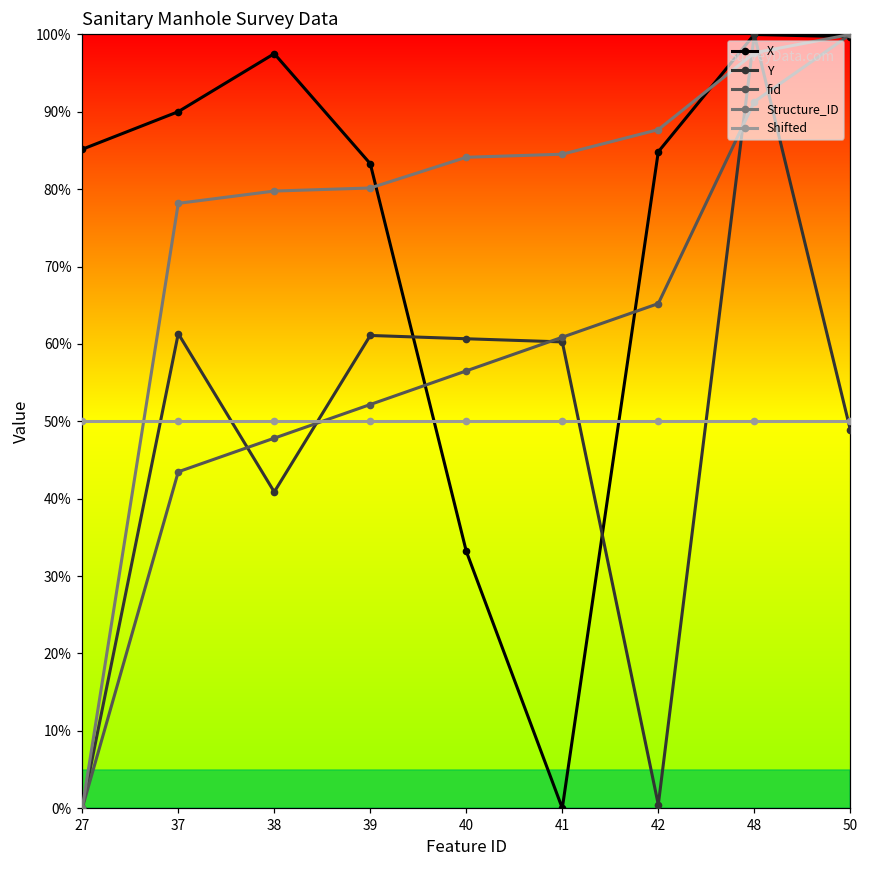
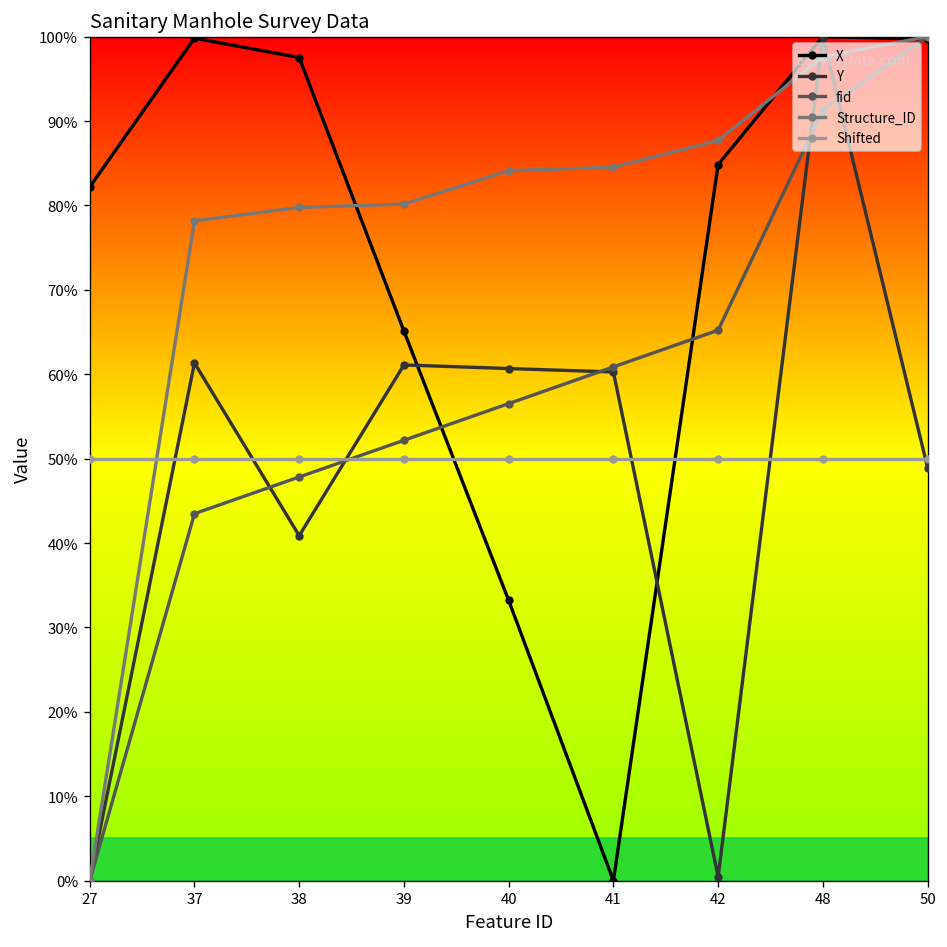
  {
    "X": {
-     "27": "85%",
-     "37": "90%",
+     "27": "82%",
+     "37": "100%",
      "38": "98%",
-     "39": "83%",
+     "39": "65%",
      "40": "33%",
      "42": "85%"
    }
  }
